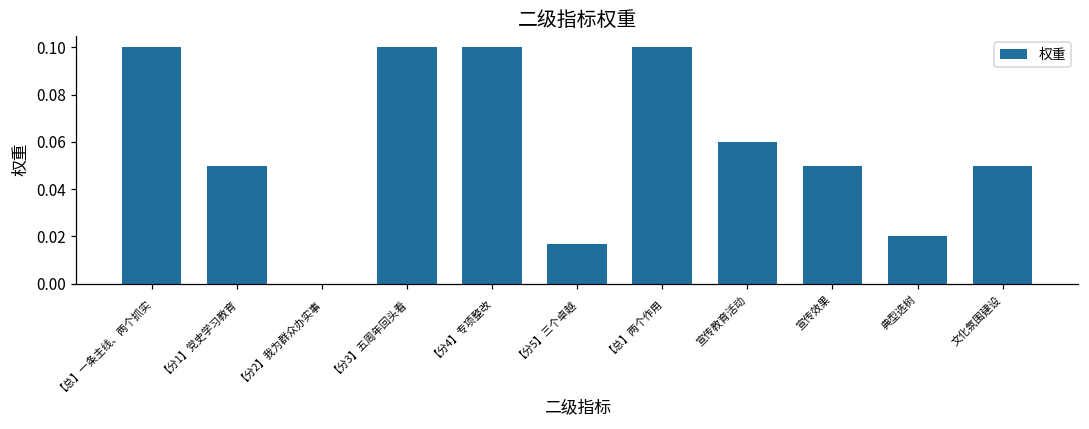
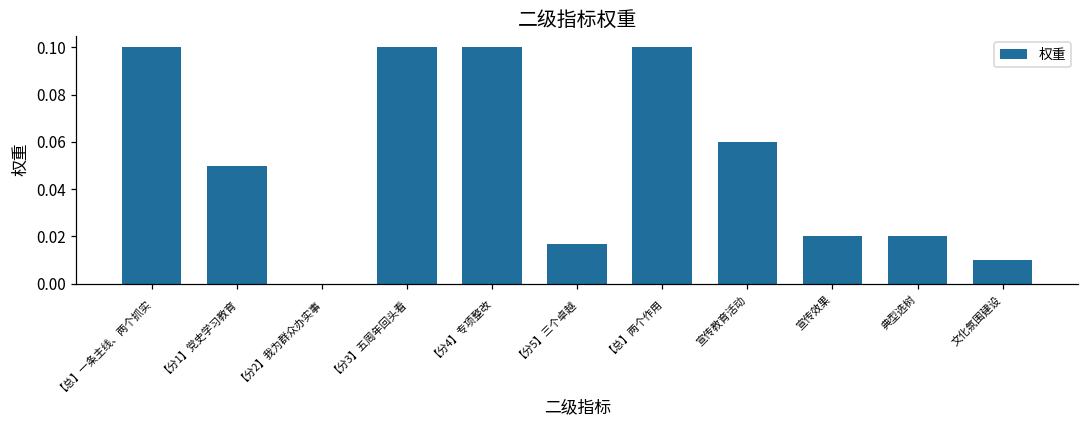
  {
    "【总】一条主线、两个抓实": 0.10,
    "【分1】党史学习教育": 0.05,
    "【分2】我为群众办实事": 0.00,
    "【分3】五周年回头看": 0.10,
    "【分4】专项整改": 0.10,
    "【分5】三个卓越": 0.017,
    "【总】两个作用": 0.10,
    "宣传教育活动": 0.06,
-   "宣传效果": 0.05,
+   "宣传效果": 0.02,
    "典型选树": 0.02,
-   "文化氛围建设": 0.05
+   "文化氛围建设": 0.01
  }
